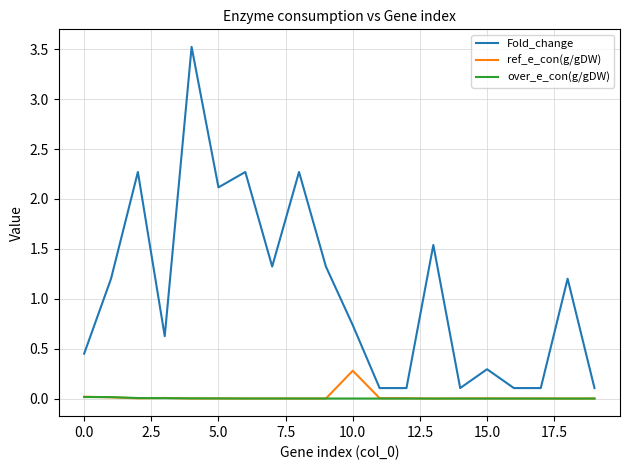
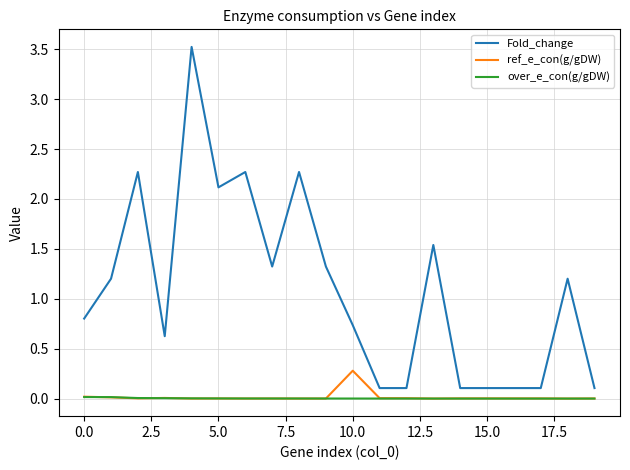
  {
    "Fold_change": {
-     "0.0": 0.5,
+     "0.0": 0.8,
      "5.0": 2.1,
      "10.0": 0.7,
-     "15.0": 0.3
+     "15.0": 0.1
    },
    "ref_e_con(g/gDW)": {
      "10.0": 0.3
    },
    "over_e_con(g/gDW)": {
      "10.0": 0.0
    }
  }
